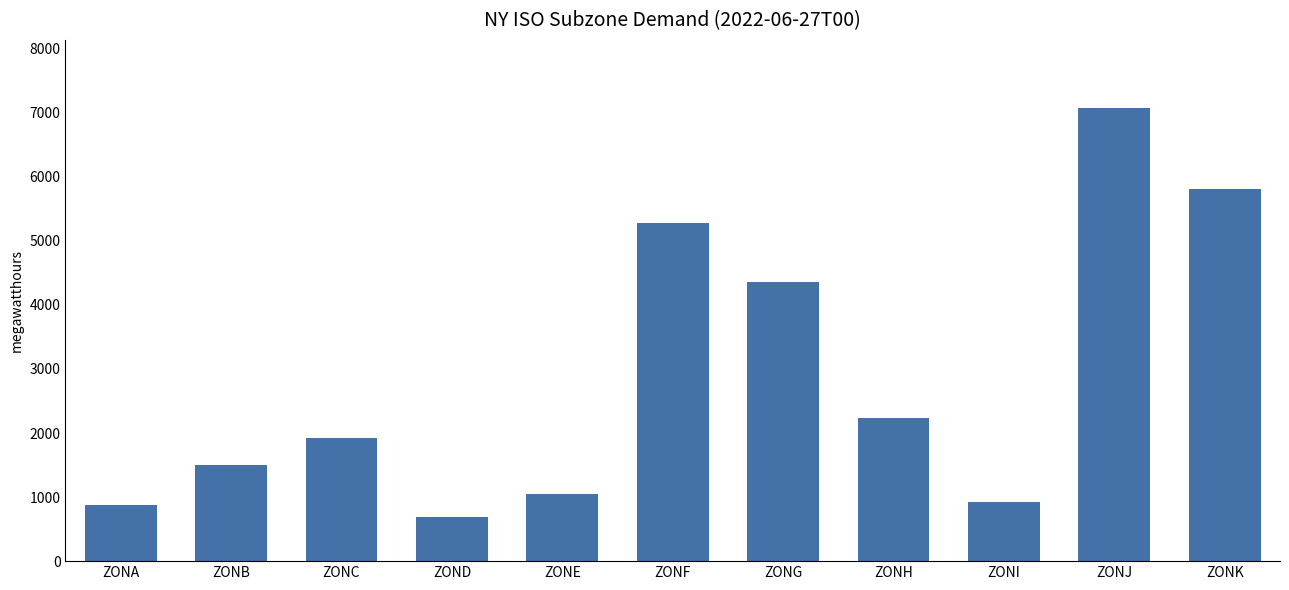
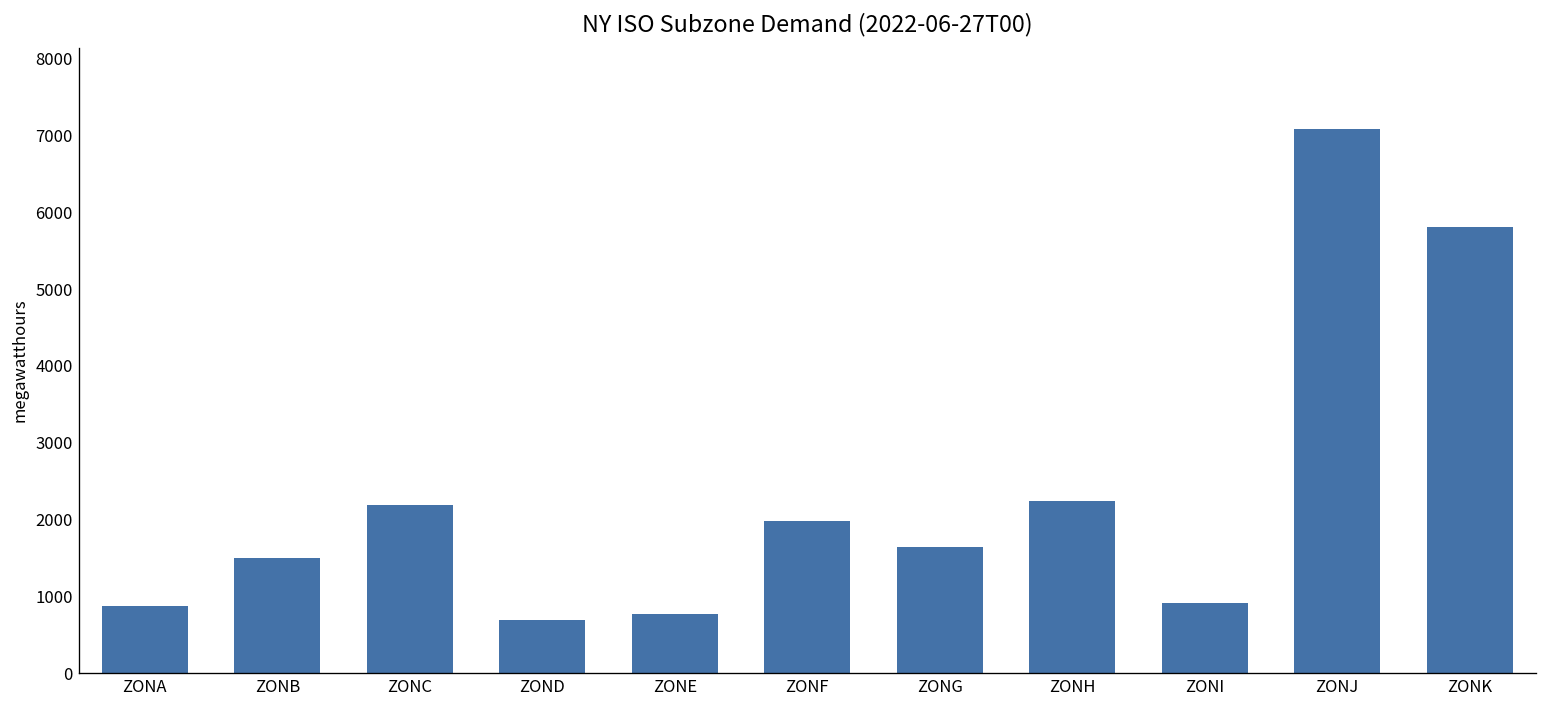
  {
    "ZONA": 900,
    "ZONB": 1500,
-   "ZONC": 1900,
+   "ZONC": 2200,
    "ZOND": 700,
-   "ZONE": 1000,
-   "ZONF": 5300,
-   "ZONG": 4400,
+   "ZONE": 800,
+   "ZONF": 2000,
+   "ZONG": 1700,
    "ZONH": 2200,
    "ZONI": 900,
    "ZONJ": 7100,
    "ZONK": 5800
  }
